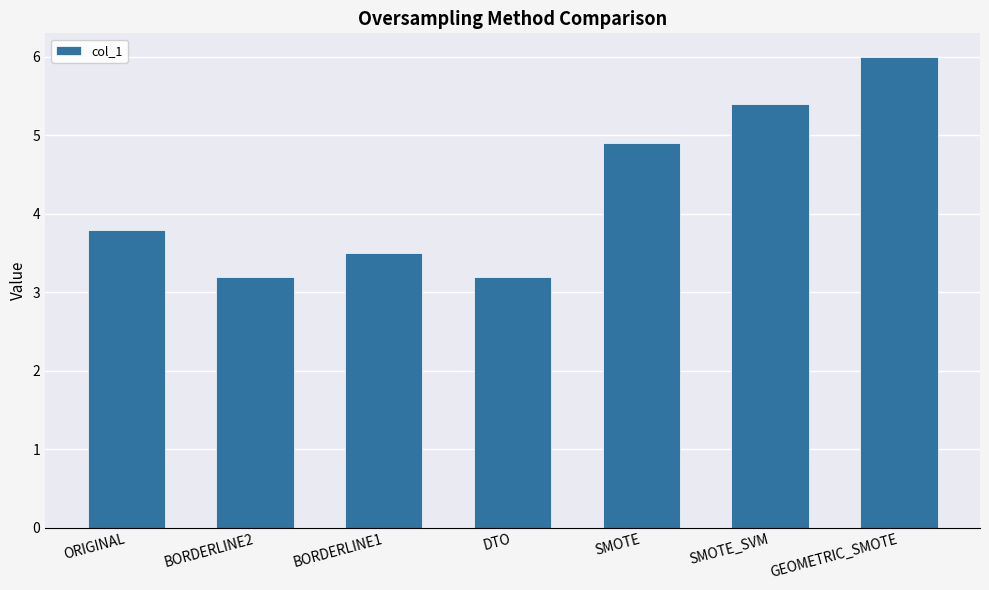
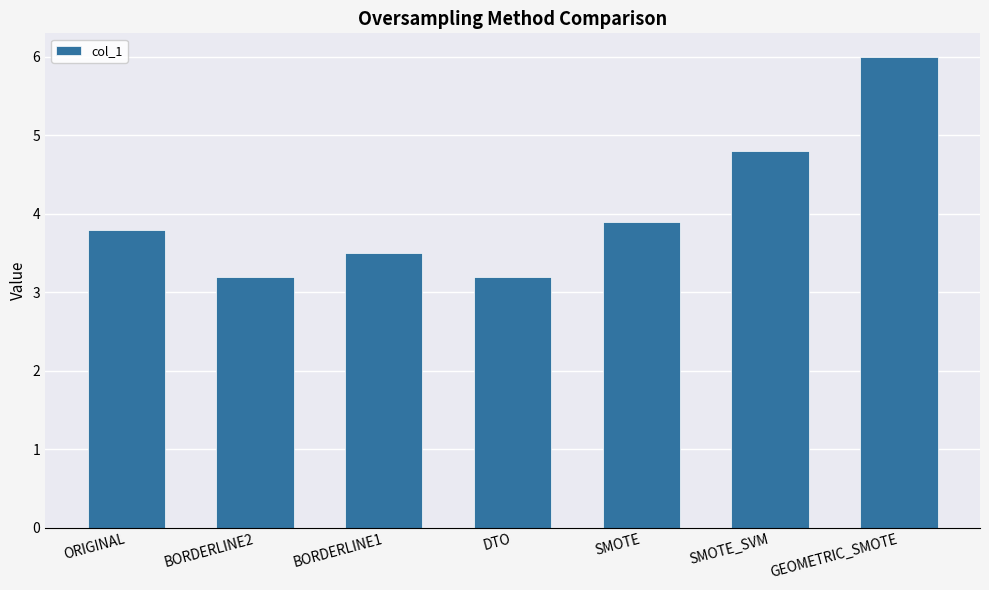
  {
    "ORIGINAL": 3.8,
    "BORDERLINE2": 3.2,
    "BORDERLINE1": 3.5,
    "DTO": 3.2,
-   "SMOTE": 4.9,
-   "SMOTE_SVM": 5.4,
+   "SMOTE": 3.9,
+   "SMOTE_SVM": 4.8,
    "GEOMETRIC_SMOTE": 6.0
  }
